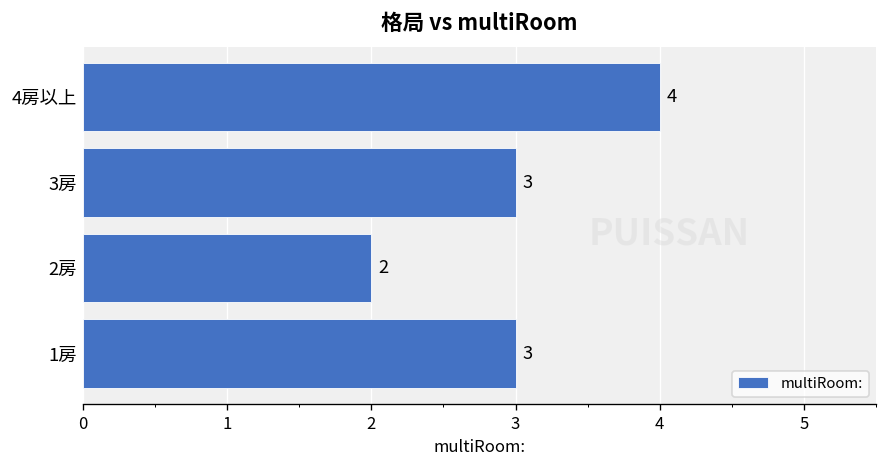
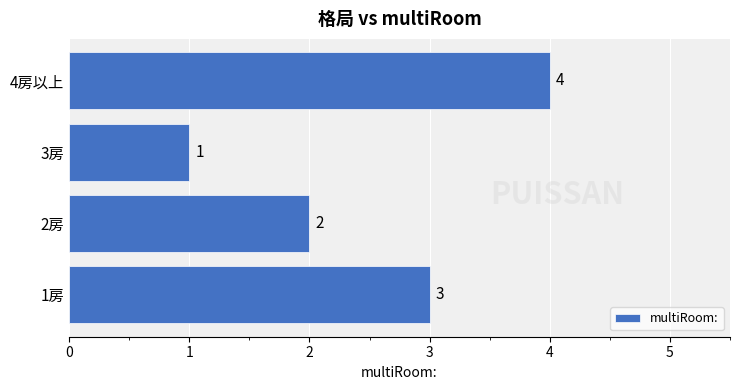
  {
    "4房以上": 4,
-   "3房": 3,
+   "3房": 1,
    "2房": 2,
    "1房": 3
  }
